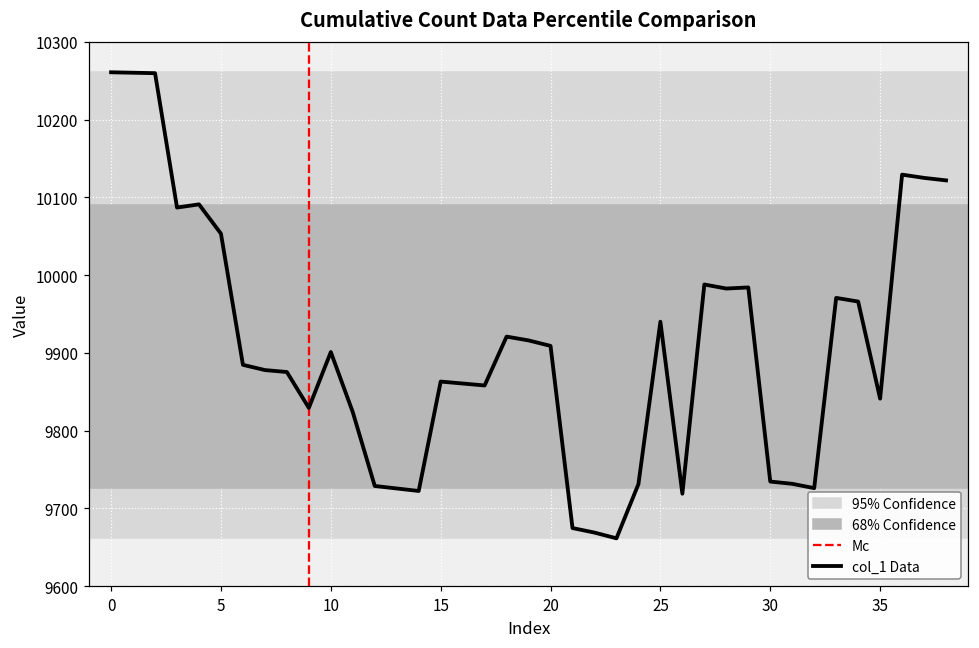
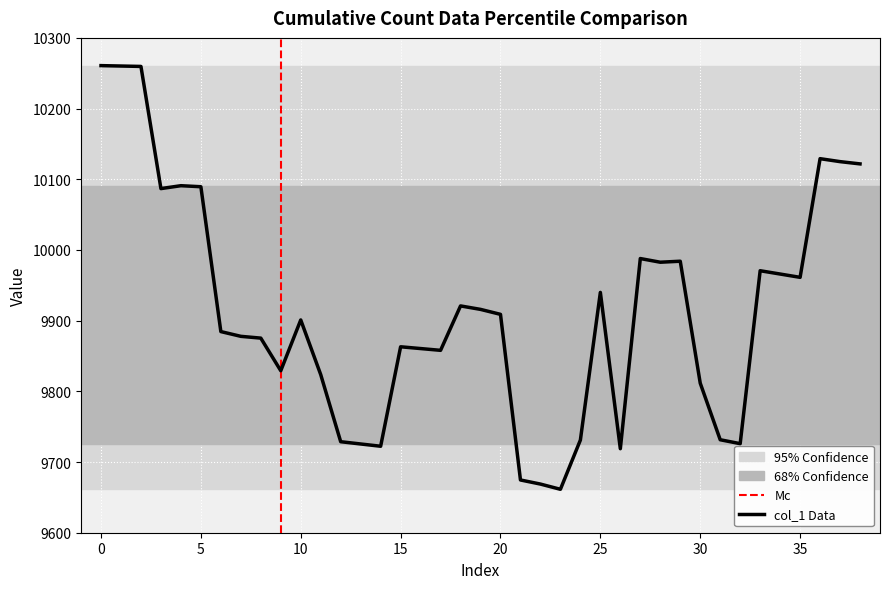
  {
    "0": 10260,
-   "5": 10050,
+   "5": 10090,
    "10": 9900,
    "15": 9860,
    "20": 9910,
    "25": 9940,
-   "30": 9730,
-   "35": 9840
+   "30": 9810,
+   "35": 9960
  }
